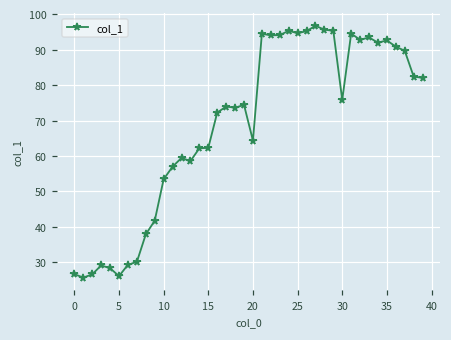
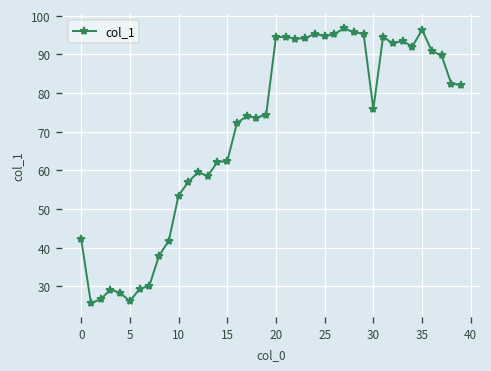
  {
-   "0": 27,
+   "0": 42,
    "5": 26,
    "10": 53,
    "15": 62,
-   "20": 64,
+   "20": 95,
    "25": 95,
    "30": 76,
-   "35": 93
+   "35": 96
  }
